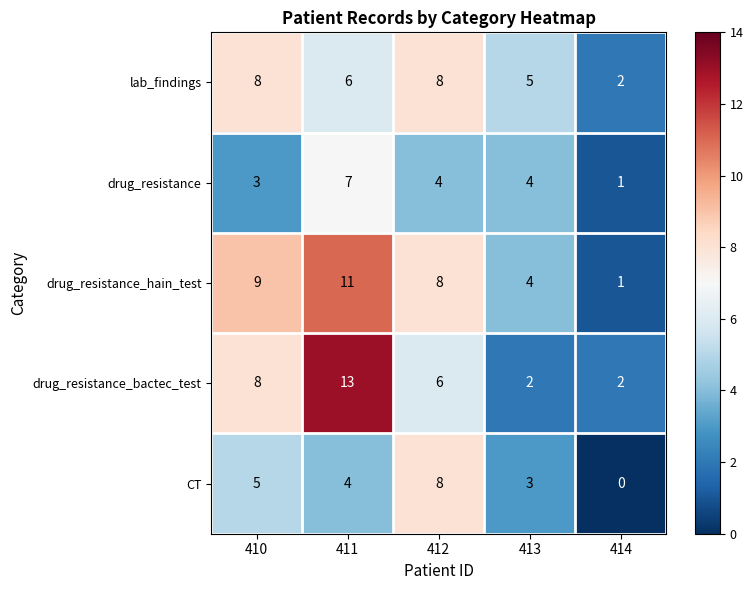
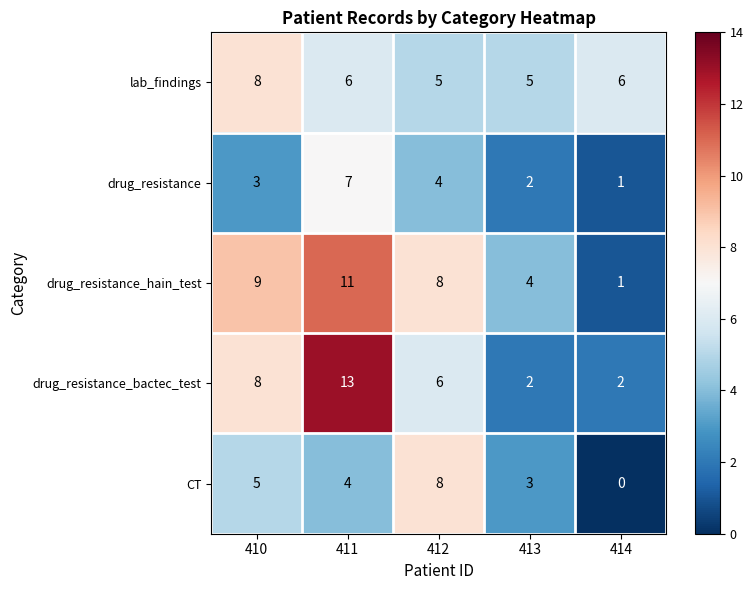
  {
    "lab_findings": {
      "410": 8,
      "411": 6,
-     "412": 8,
+     "412": 5,
      "413": 5,
-     "414": 2
+     "414": 6
    },
    "drug_resistance": {
      "410": 3,
      "411": 7,
      "412": 4,
-     "413": 4,
+     "413": 2,
      "414": 1
    },
    "drug_resistance_hain_test": {
      "410": 9,
      "411": 11,
      "412": 8,
      "413": 4,
      "414": 1
    },
    "drug_resistance_bactec_test": {
      "410": 8,
      "411": 13,
      "412": 6,
      "413": 2,
      "414": 2
    },
    "CT": {
      "410": 5,
      "411": 4,
      "412": 8,
      "413": 3,
      "414": 0
    }
  }
